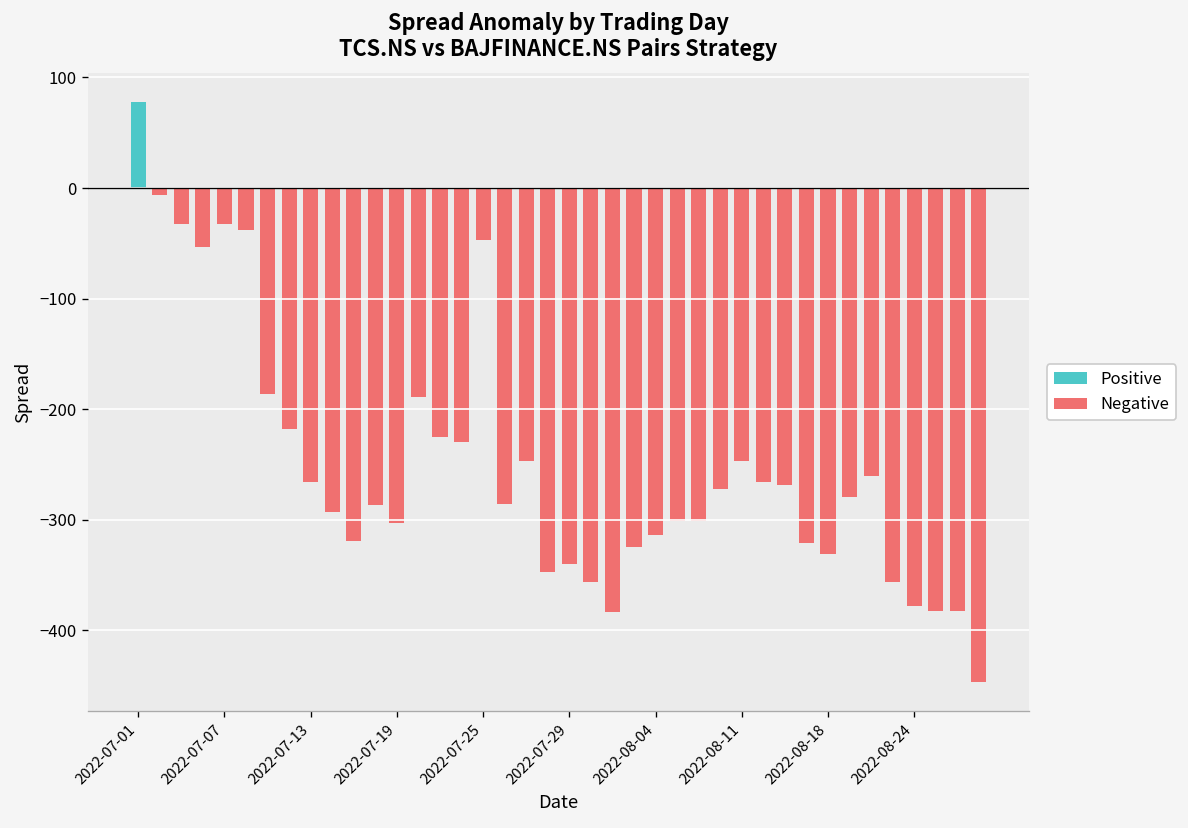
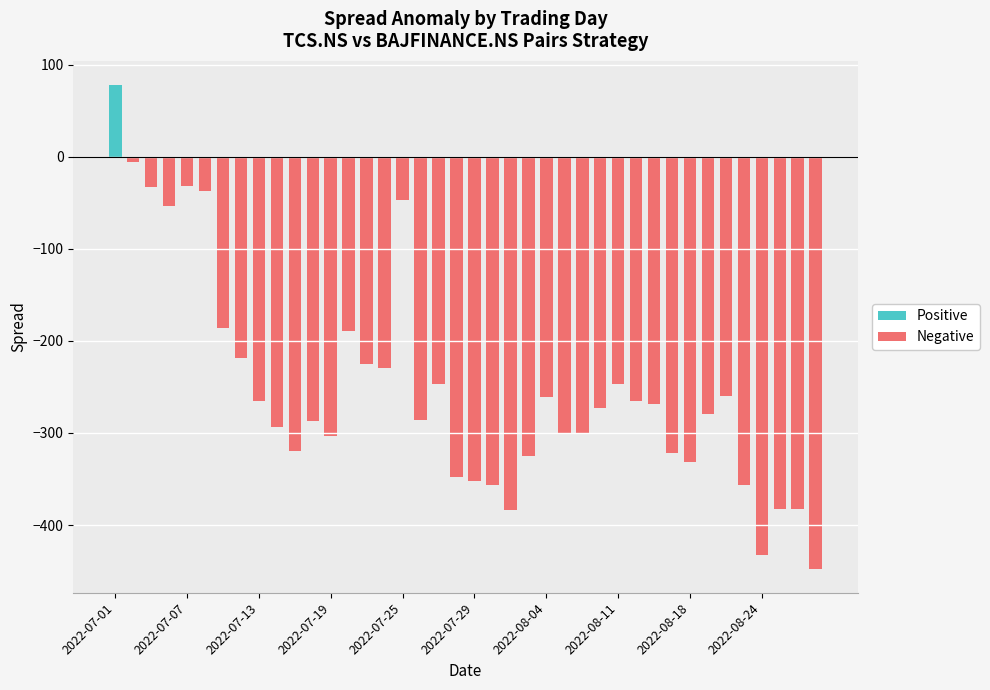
  {
    "Positive": {
      "2022-07-01": 80,
      "2022-07-07": 0,
      "2022-07-13": 0,
      "2022-07-19": 0,
      "2022-07-25": 0,
      "2022-07-29": 0,
      "2022-08-04": 0,
      "2022-08-11": 0,
      "2022-08-18": 0,
      "2022-08-24": 0
    },
    "Negative": {
      "2022-07-01": 0,
      "2022-07-07": -30,
      "2022-07-13": -270,
      "2022-07-19": -300,
      "2022-07-25": -50,
-     "2022-07-29": -340,
-     "2022-08-04": -310,
+     "2022-07-29": -350,
+     "2022-08-04": -260,
      "2022-08-11": -250,
      "2022-08-18": -330,
-     "2022-08-24": -380
+     "2022-08-24": -430
    }
  }
